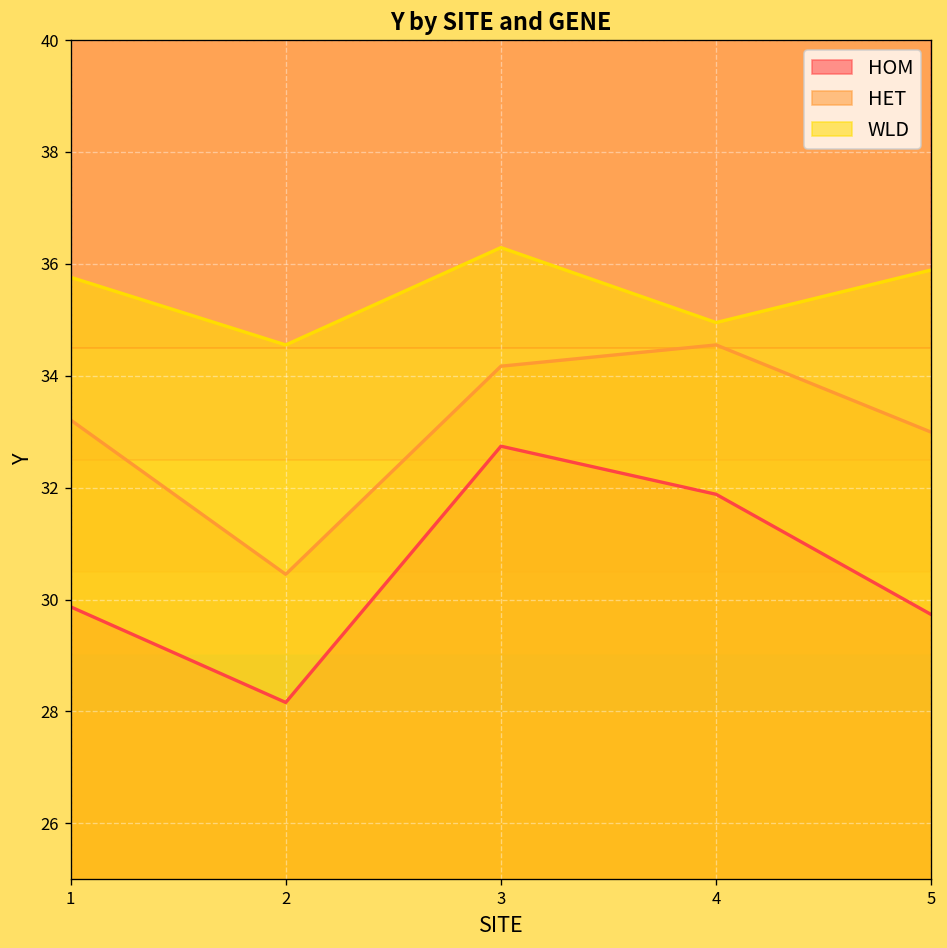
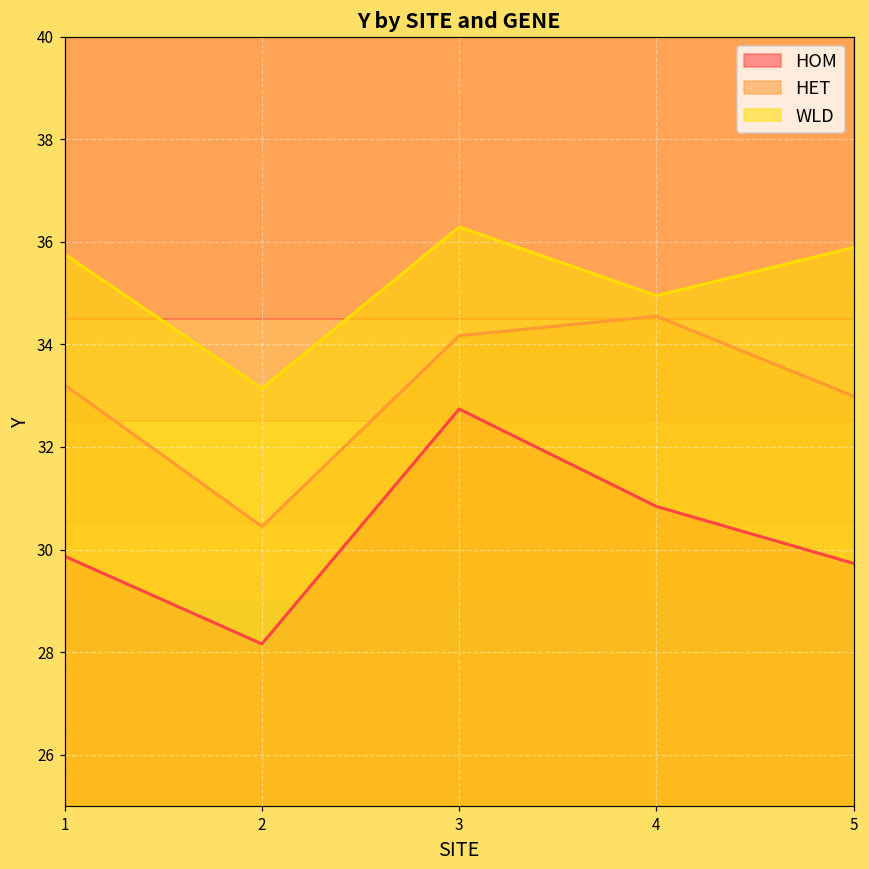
  {
    "HOM": {
      "1": 29.9,
      "2": 28.2,
      "3": 32.7,
-     "4": 31.9,
+     "4": 30.8,
      "5": 29.7
    },
    "HET": {
      "1": 33.2,
      "2": 30.5,
      "3": 34.2,
      "4": 34.6,
      "5": 33.0
    },
    "WLD": {
      "1": 35.8,
-     "2": 34.6,
+     "2": 33.1,
      "3": 36.3,
      "4": 35.0,
      "5": 35.9
    }
  }
